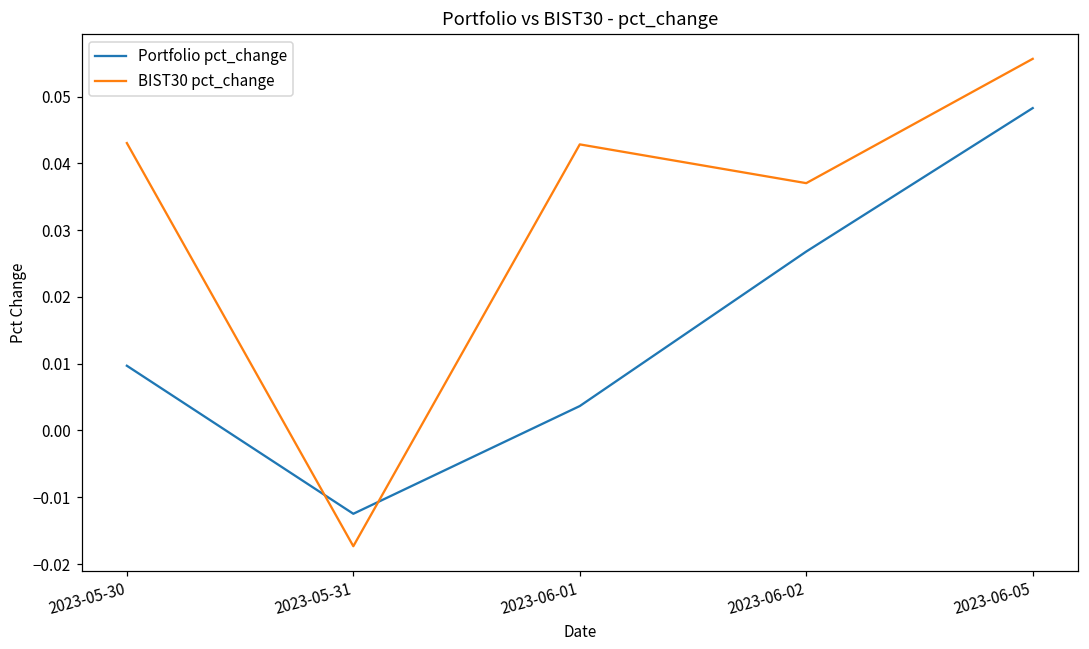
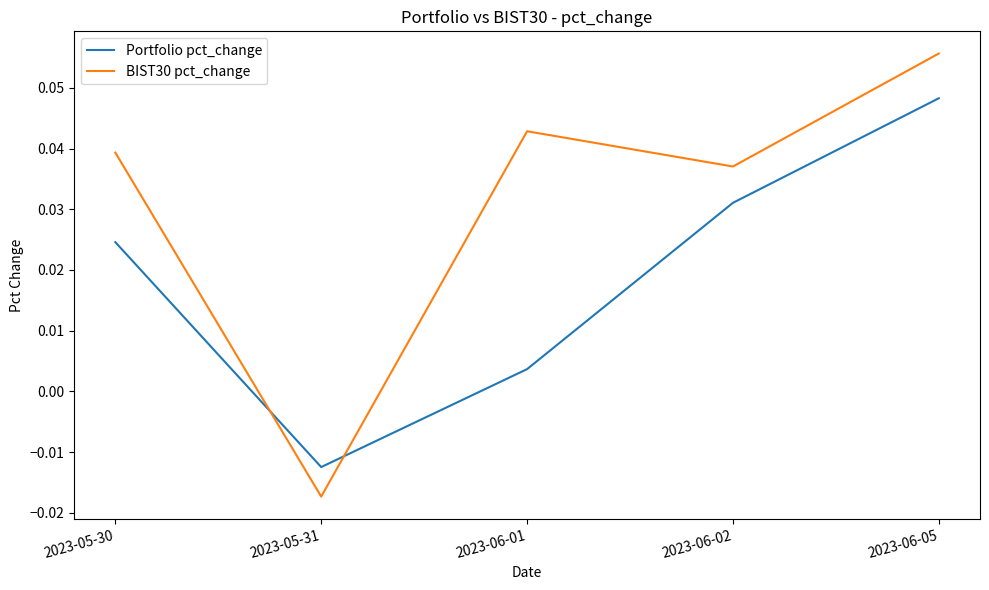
  {
    "Portfolio pct_change": {
-     "2023-05-30": 0.010,
+     "2023-05-30": 0.025,
      "2023-05-31": -0.012,
      "2023-06-01": 0.004,
-     "2023-06-02": 0.027,
+     "2023-06-02": 0.031,
      "2023-06-05": 0.048
    },
    "BIST30 pct_change": {
-     "2023-05-30": 0.043,
+     "2023-05-30": 0.039,
      "2023-05-31": -0.017,
      "2023-06-01": 0.043,
      "2023-06-02": 0.037,
      "2023-06-05": 0.056
    }
  }
